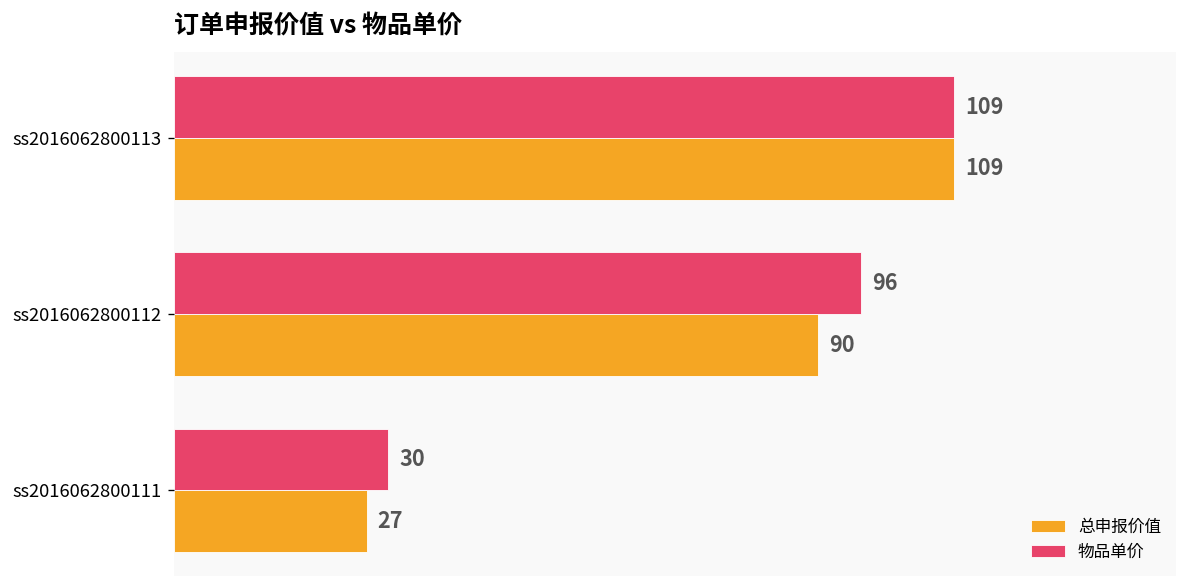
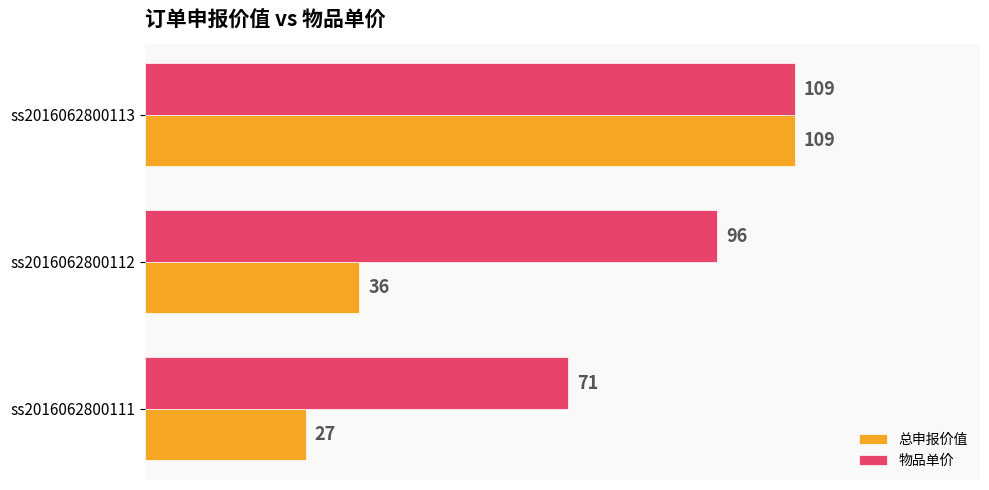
  {
    "总申报价值": {
      "ss2016062800113": 109,
-     "ss2016062800112": 90,
+     "ss2016062800112": 36,
      "ss2016062800111": 27
    },
    "物品单价": {
      "ss2016062800113": 109,
      "ss2016062800112": 96,
-     "ss2016062800111": 30
+     "ss2016062800111": 71
    }
  }
